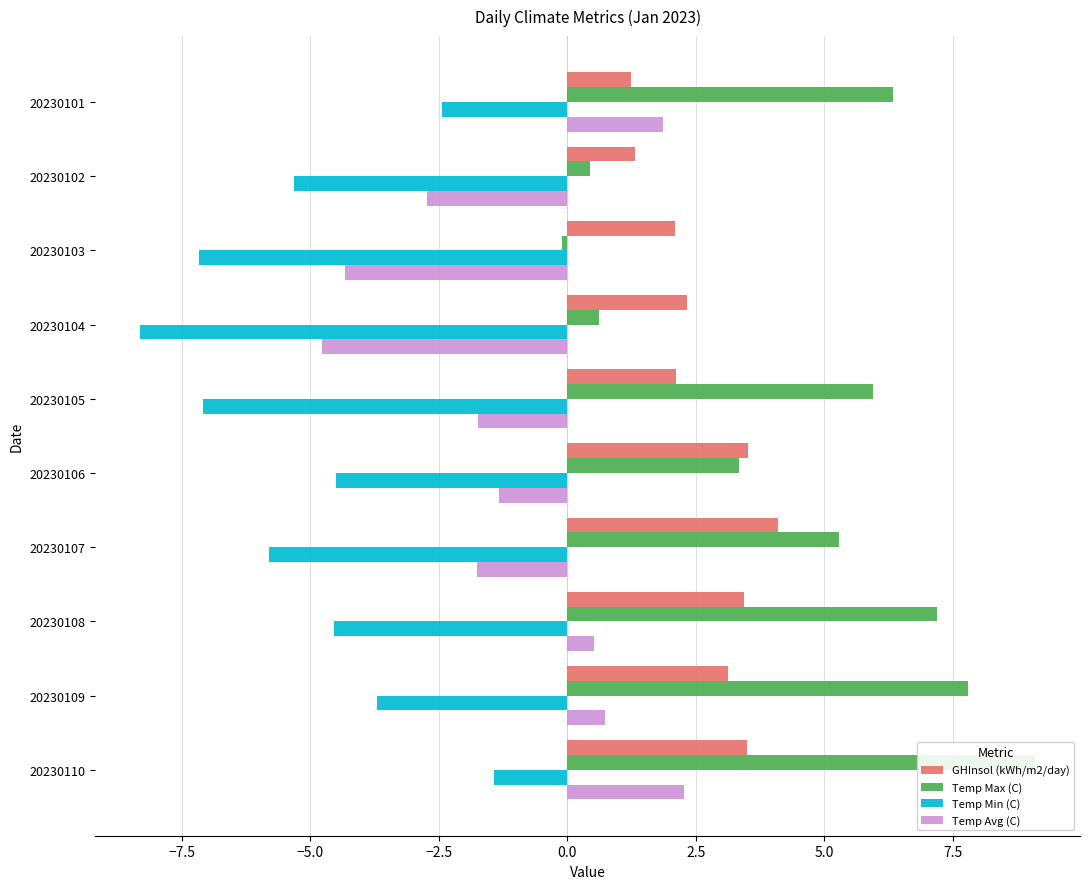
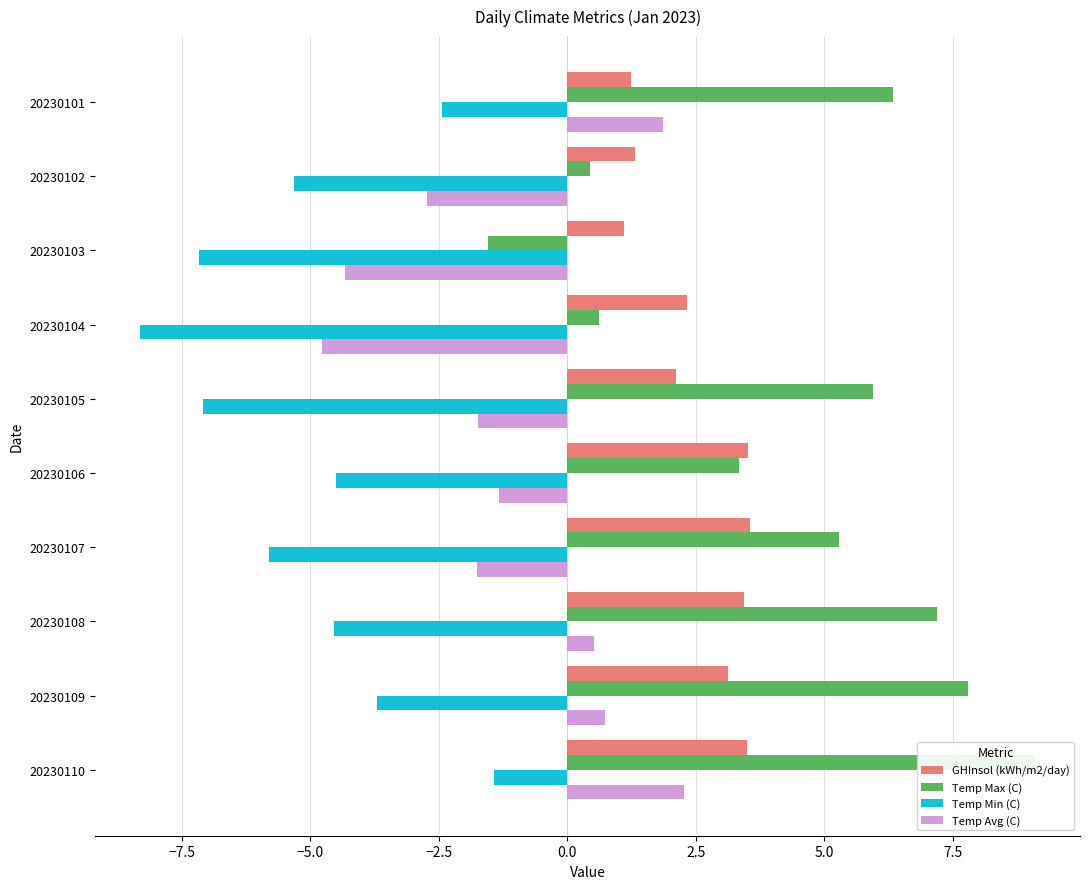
  {
    "GHInsol (kWh/m2/day)": {
      "20230101": 1.2,
      "20230102": 1.3,
-     "20230103": 2.1,
+     "20230103": 1.1,
      "20230104": 2.3,
      "20230105": 2.1,
      "20230106": 3.5,
-     "20230107": 4.1,
+     "20230107": 3.6,
      "20230108": 3.4,
      "20230109": 3.1,
      "20230110": 3.5
    },
    "Temp Max (C)": {
      "20230101": 6.3,
      "20230102": 0.4,
-     "20230103": -0.1,
+     "20230103": -1.6,
      "20230104": 0.6,
      "20230105": 5.9,
      "20230106": 3.3,
      "20230107": 5.3,
      "20230108": 7.2,
      "20230109": 7.8
    },
    "Temp Min (C)": {
      "20230101": -2.4,
      "20230102": -5.3,
      "20230103": -7.2,
      "20230104": -8.3,
      "20230105": -7.1,
      "20230106": -4.5,
      "20230107": -5.8,
      "20230108": -4.5,
      "20230109": -3.7,
      "20230110": -1.4
    },
    "Temp Avg (C)": {
      "20230101": 1.9,
      "20230102": -2.7,
      "20230103": -4.3,
      "20230104": -4.8,
      "20230105": -1.7,
      "20230106": -1.3,
      "20230107": -1.8,
      "20230108": 0.5,
      "20230109": 0.7,
      "20230110": 2.3
    }
  }
